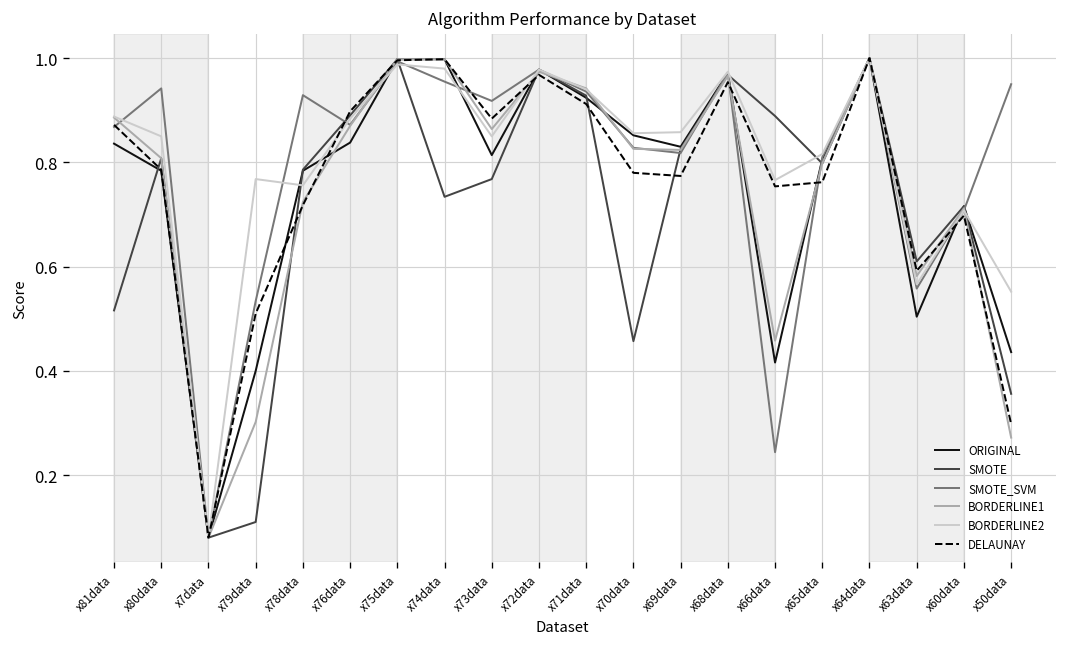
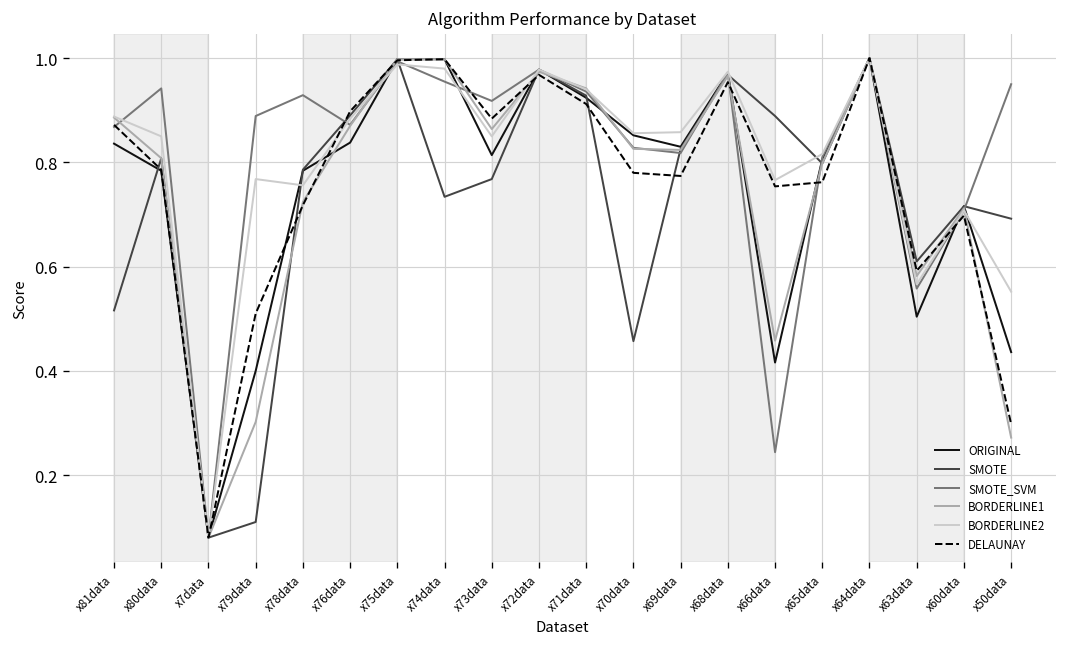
  {
    "SMOTE": {
      "x81data": 0.52,
      "x79data": 0.11,
      "x76data": 0.89,
      "x74data": 0.73,
      "x73data": 0.77,
      "x70data": 0.46,
      "x66data": 0.89,
      "x63data": 0.61,
-     "x50data": 0.36
+     "x50data": 0.69
    },
    "SMOTE_SVM": {
      "x80data": 0.94,
-     "x79data": 0.53,
+     "x79data": 0.89,
      "x78data": 0.93,
      "x74data": 0.96,
      "x73data": 0.92,
      "x69data": 0.82,
      "x66data": 0.24,
      "x63data": 0.56,
      "x50data": 0.95
    }
  }
